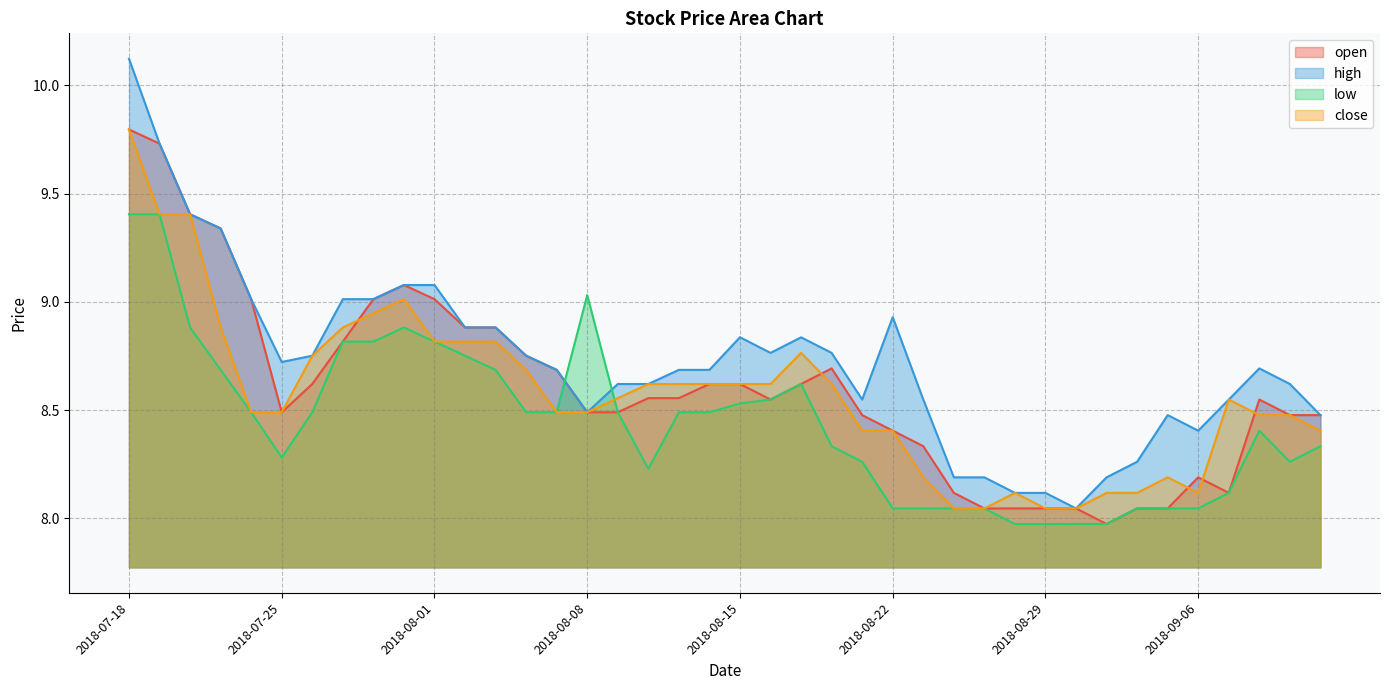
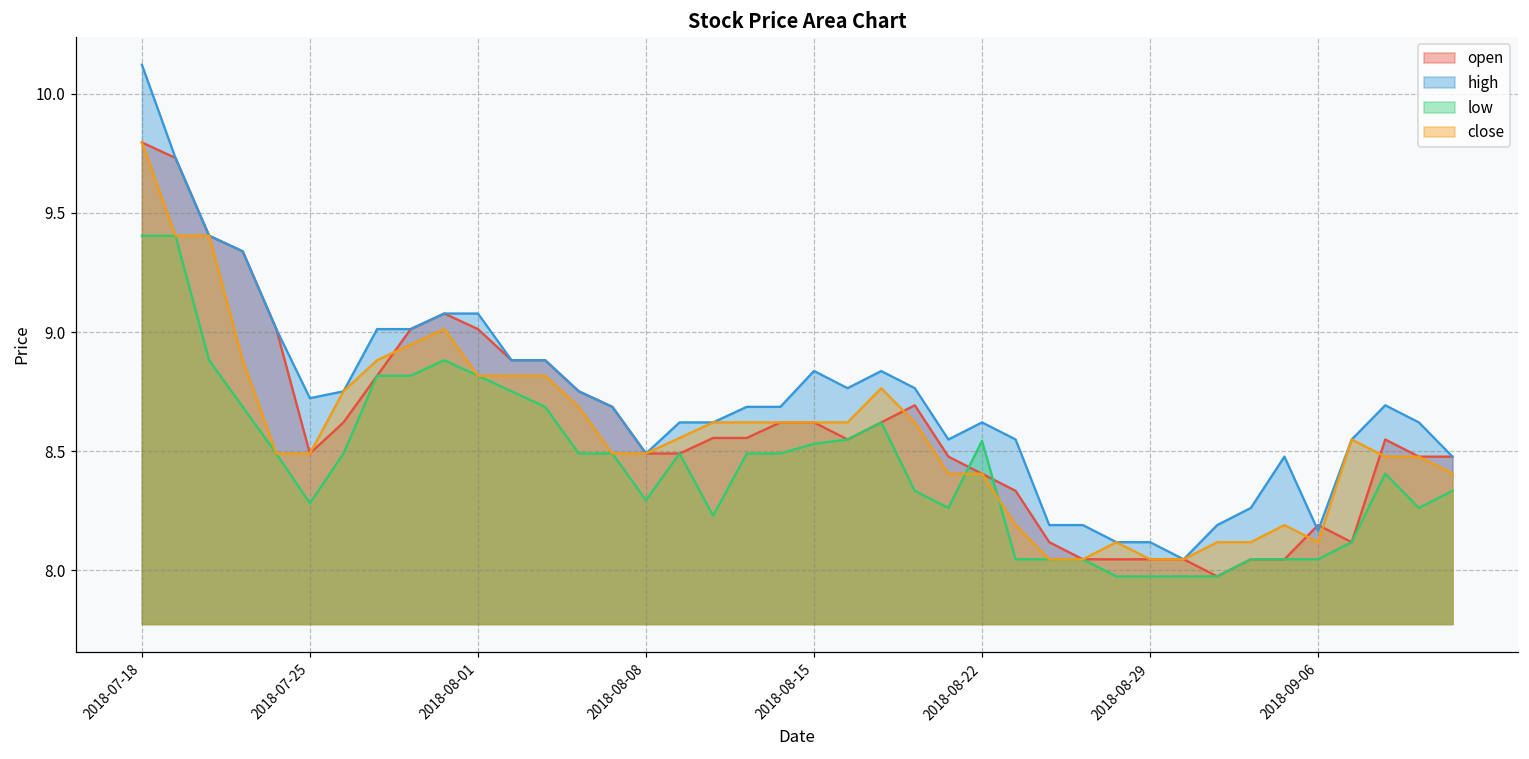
  {
    "high": {
      "2018-07-18": 10.12,
      "2018-07-25": 8.72,
      "2018-08-01": 9.08,
      "2018-08-15": 8.84,
-     "2018-08-22": 8.93,
+     "2018-08-22": 8.62,
      "2018-08-29": 8.12,
-     "2018-09-06": 8.41
+     "2018-09-06": 8.17
    },
    "low": {
      "2018-07-18": 9.40,
      "2018-07-25": 8.28,
-     "2018-08-08": 9.03,
+     "2018-08-08": 8.29,
      "2018-08-15": 8.53,
-     "2018-08-22": 8.05,
+     "2018-08-22": 8.54,
      "2018-08-29": 7.97,
      "2018-09-06": 8.05
    }
  }
